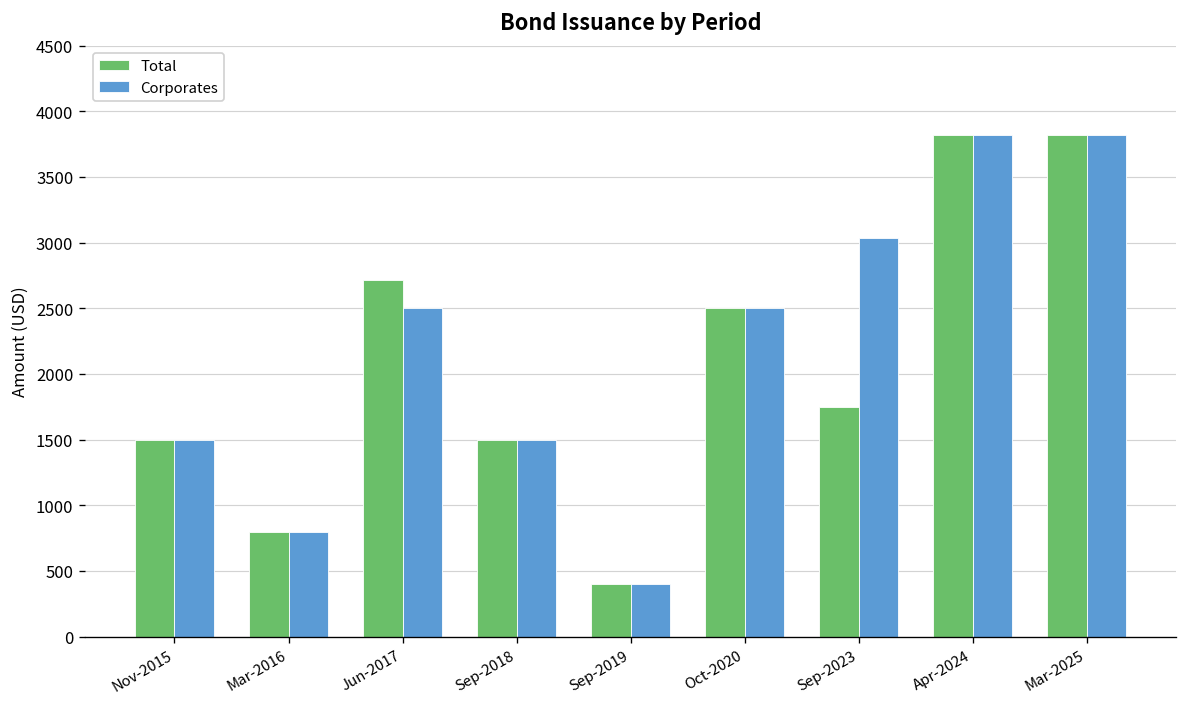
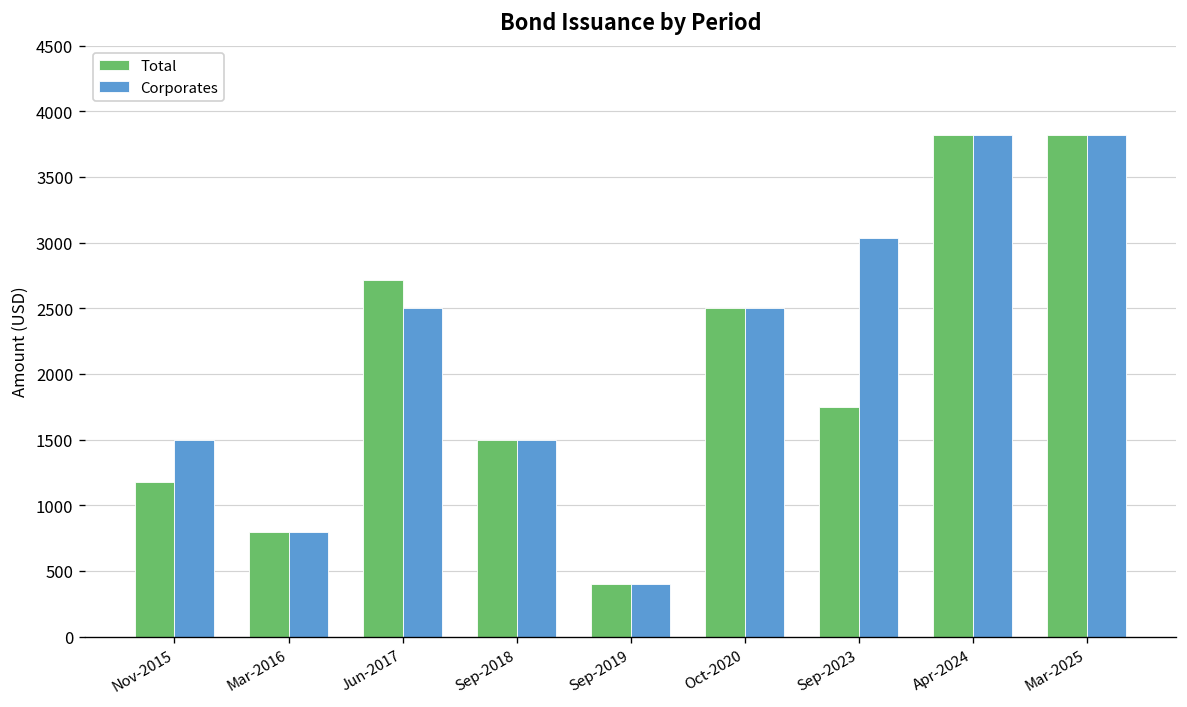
  {
    "Total": {
-     "Nov-2015": 1500,
+     "Nov-2015": 1180,
      "Mar-2016": 800,
      "Jun-2017": 2710,
      "Sep-2018": 1500,
      "Sep-2019": 400,
      "Oct-2020": 2500,
      "Sep-2023": 1750,
      "Apr-2024": 3820,
      "Mar-2025": 3820
    },
    "Corporates": {
      "Nov-2015": 1500,
      "Mar-2016": 800,
      "Jun-2017": 2500,
      "Sep-2018": 1500,
      "Sep-2019": 400,
      "Oct-2020": 2500,
      "Sep-2023": 3040,
      "Apr-2024": 3820,
      "Mar-2025": 3820
    }
  }
